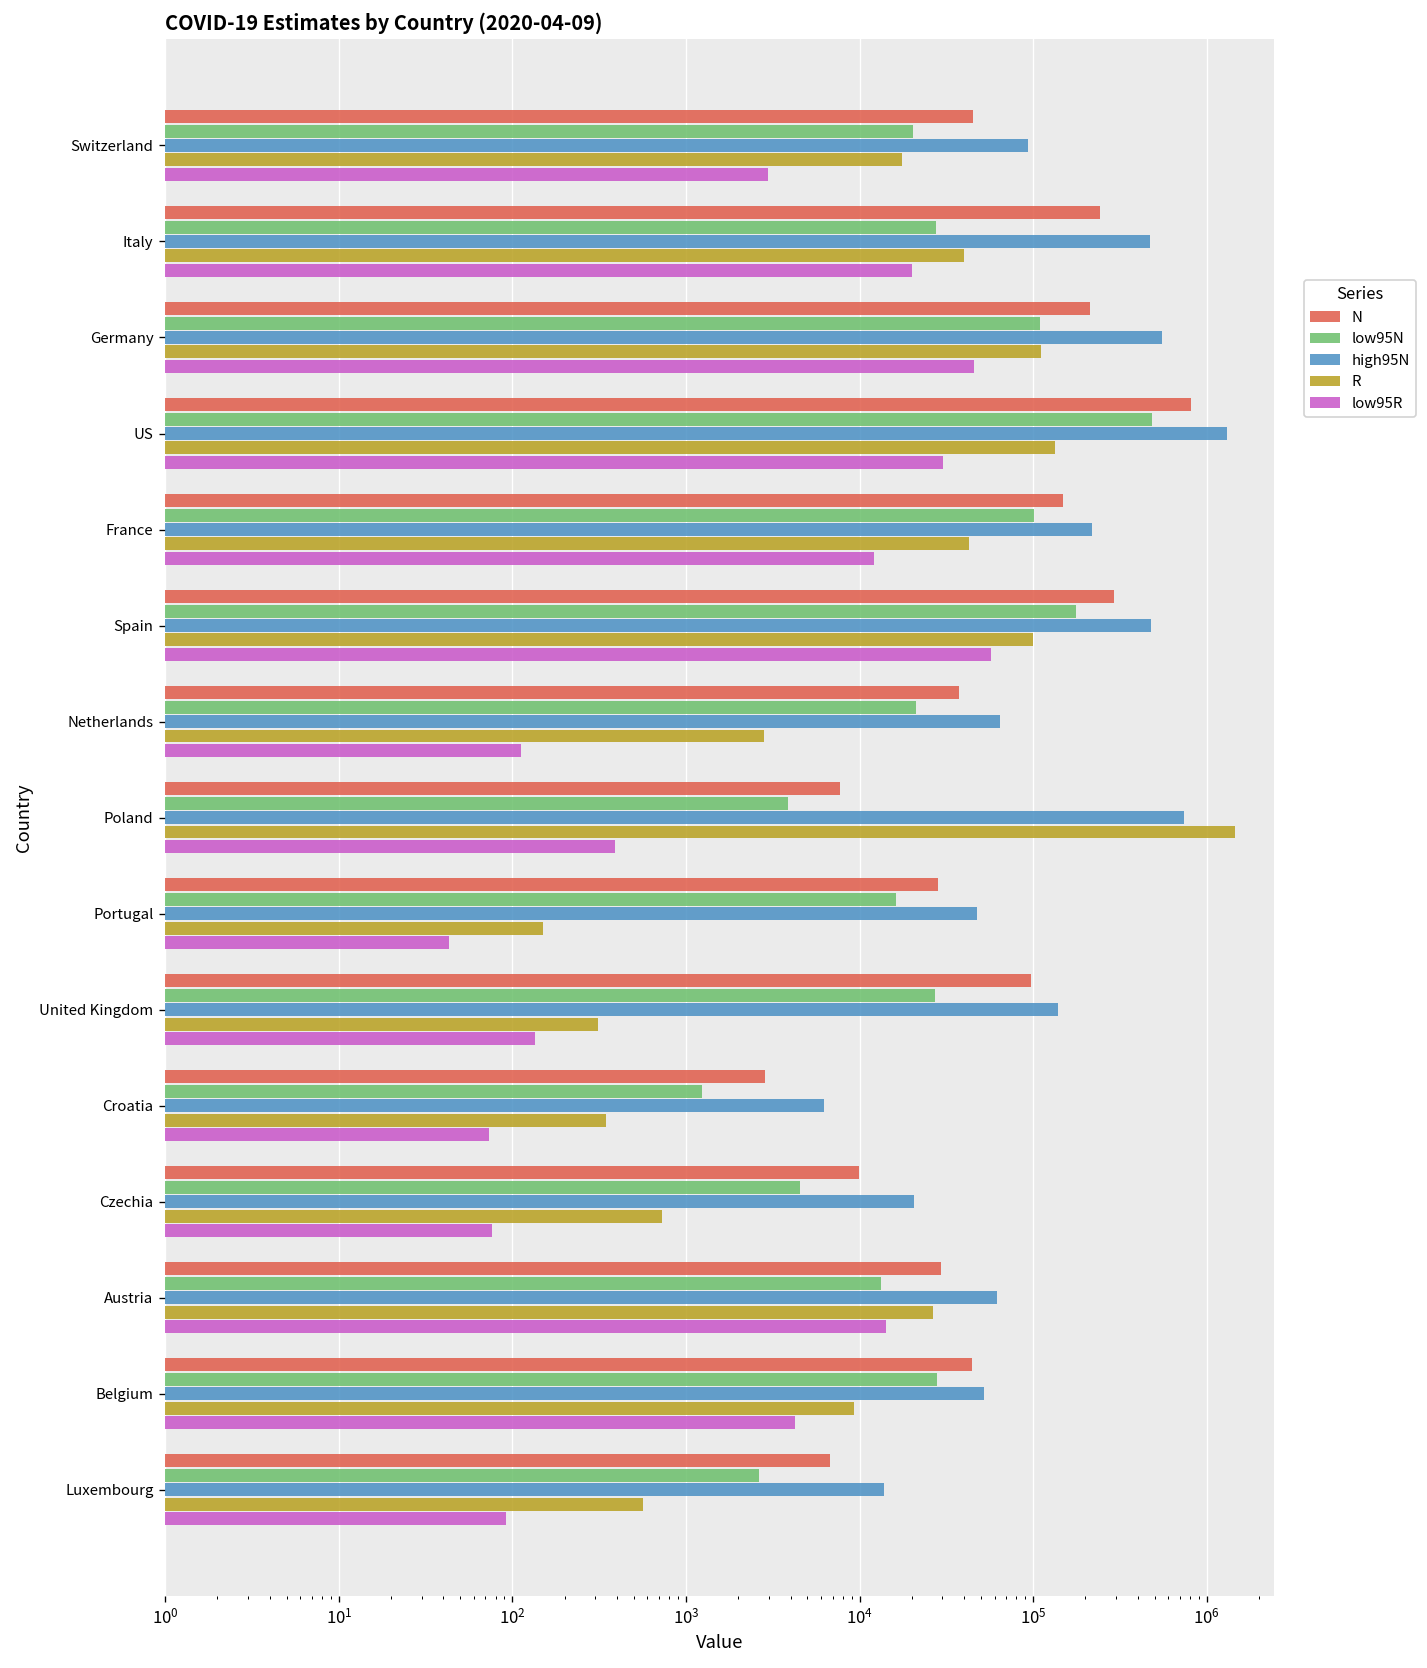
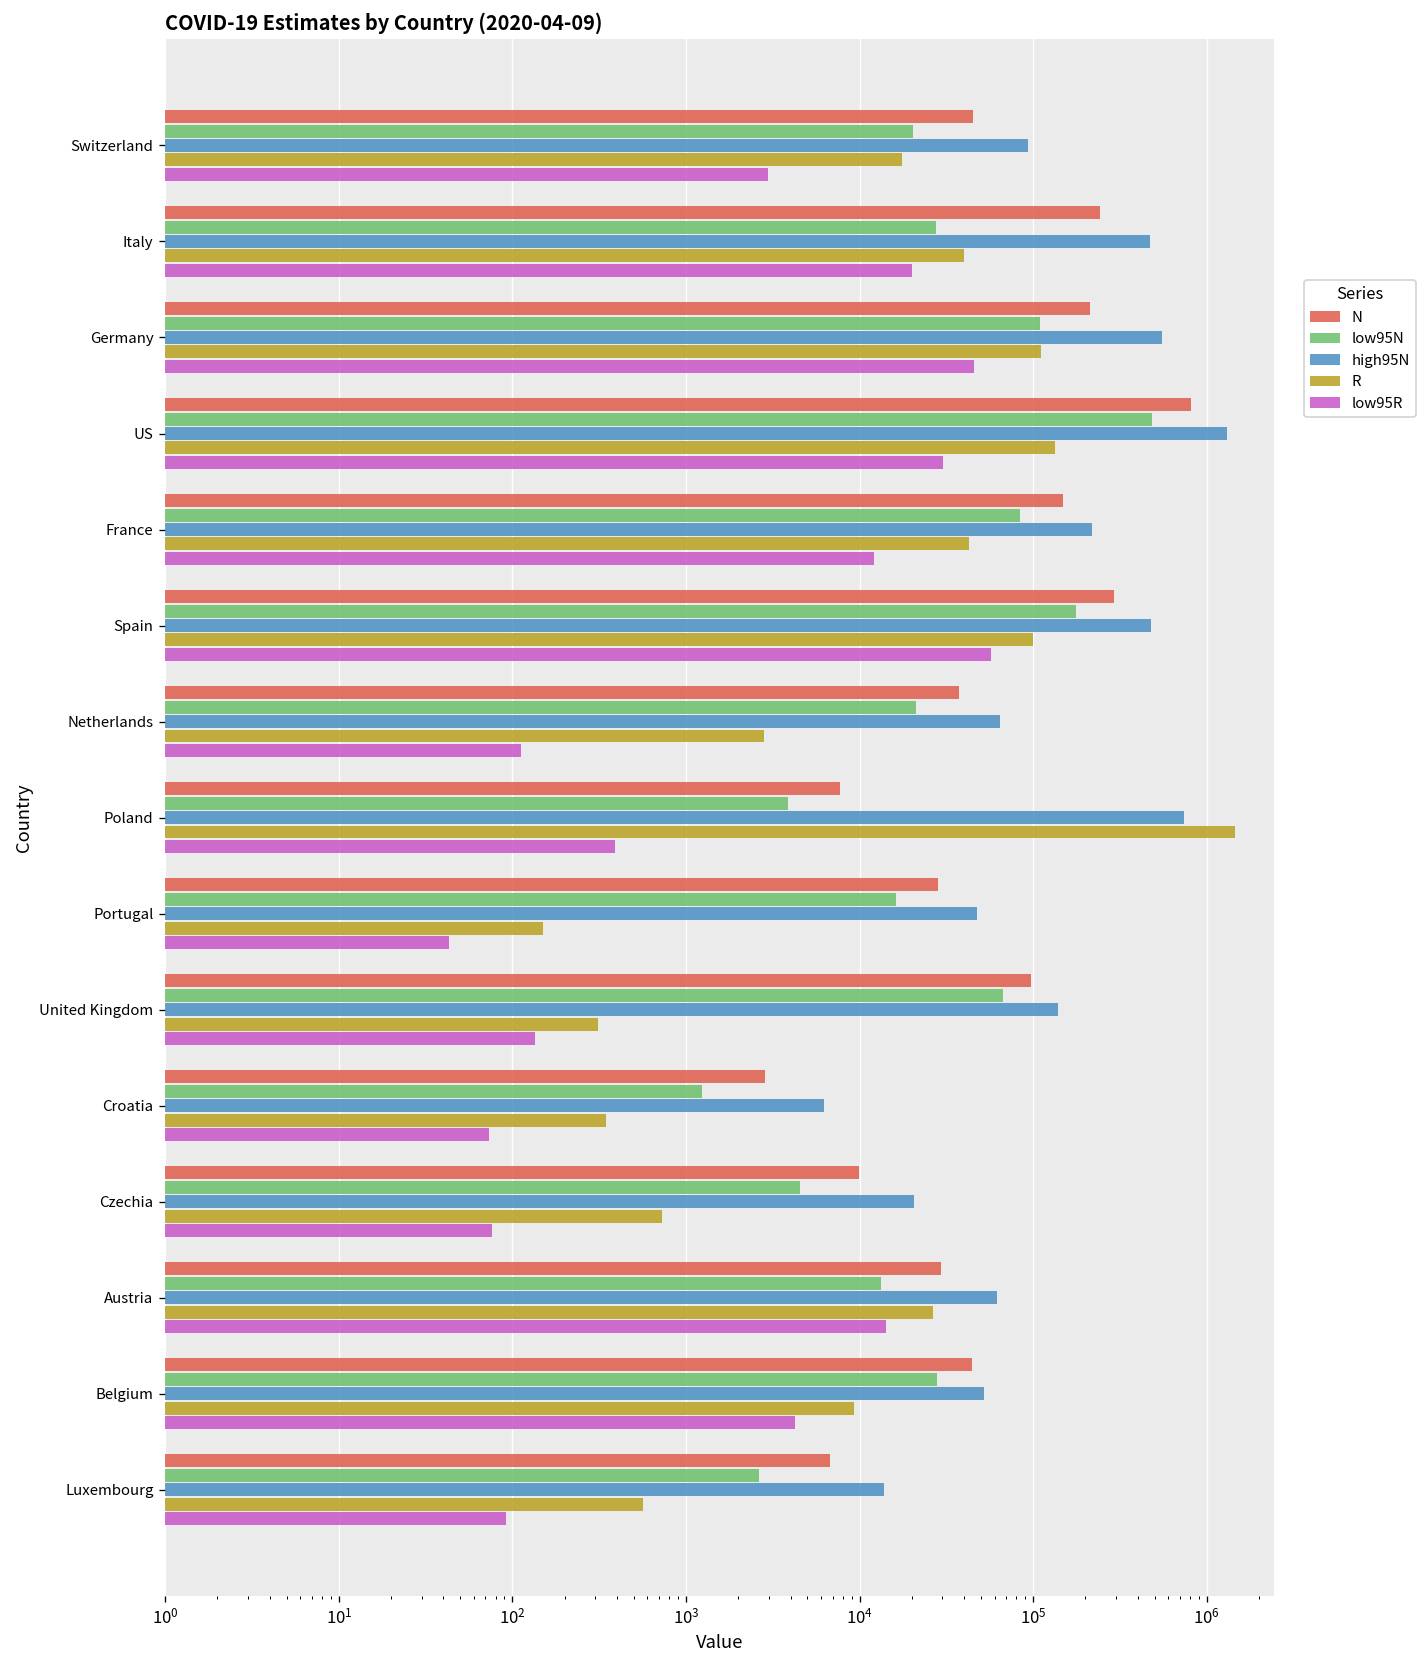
  {
    "N": {
      "Switzerland": 45000,
      "Italy": 240000,
      "Germany": 210000,
      "US": 800000,
      "France": 150000,
      "Spain": 290000,
      "Netherlands": 37000,
      "Poland": 8000,
      "Portugal": 28000,
      "United Kingdom": 100000,
      "Croatia": 2900,
      "Czechia": 10000,
      "Austria": 30000,
      "Belgium": 44000,
      "Luxembourg": 7000
    },
    "low95N": {
      "Switzerland": 20000,
      "Italy": 27000,
      "Germany": 110000,
      "US": 480000,
-     "France": 100000,
+     "France": 80000,
      "Spain": 180000,
      "Netherlands": 21000,
      "Poland": 3900,
      "Portugal": 16000,
-     "United Kingdom": 27000,
+     "United Kingdom": 70000,
      "Croatia": 1200,
      "Czechia": 4500,
      "Austria": 13000,
      "Belgium": 28000,
      "Luxembourg": 2600
    },
    "high95N": {
      "Switzerland": 90000,
      "Italy": 470000,
      "Germany": 550000,
      "US": 1300000,
      "France": 220000,
      "Spain": 480000,
      "Netherlands": 60000,
      "Poland": 700000,
      "Portugal": 48000,
      "United Kingdom": 140000,
      "Croatia": 6300,
      "Czechia": 21000,
      "Austria": 62000,
      "Belgium": 52000,
      "Luxembourg": 14000
    },
    "R": {
      "Switzerland": 18000,
      "Italy": 40000,
      "Germany": 110000,
      "US": 130000,
      "France": 42000,
      "Spain": 100000,
      "Netherlands": 2800,
      "Poland": 1500000,
      "Portugal": 150,
      "United Kingdom": 310,
      "Croatia": 350,
      "Czechia": 700,
      "Austria": 26000,
      "Belgium": 9000,
      "Luxembourg": 570
    },
    "low95R": {
      "Switzerland": 3000,
      "Italy": 20000,
      "Germany": 46000,
      "US": 30000,
      "France": 12000,
      "Spain": 57000,
      "Netherlands": 110,
      "Poland": 390,
      "Portugal": 43,
      "United Kingdom": 140,
      "Croatia": 70,
      "Czechia": 80,
      "Austria": 14000,
      "Belgium": 4300,
      "Luxembourg": 90
    }
  }
